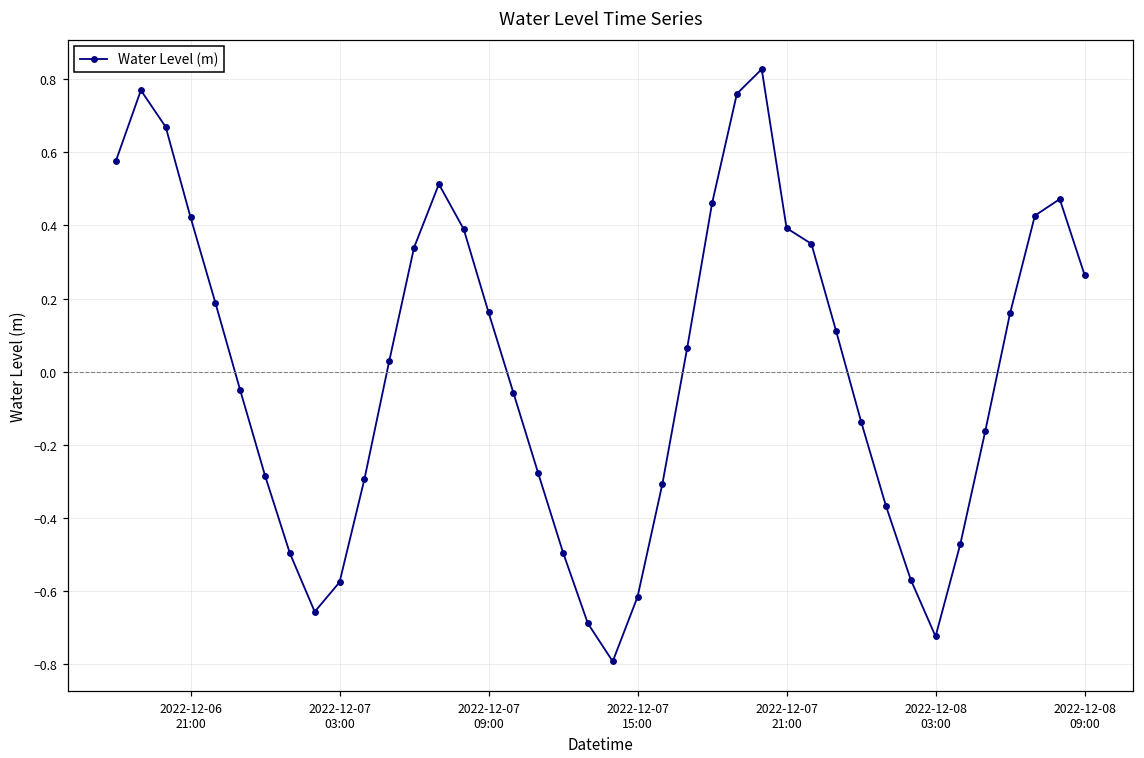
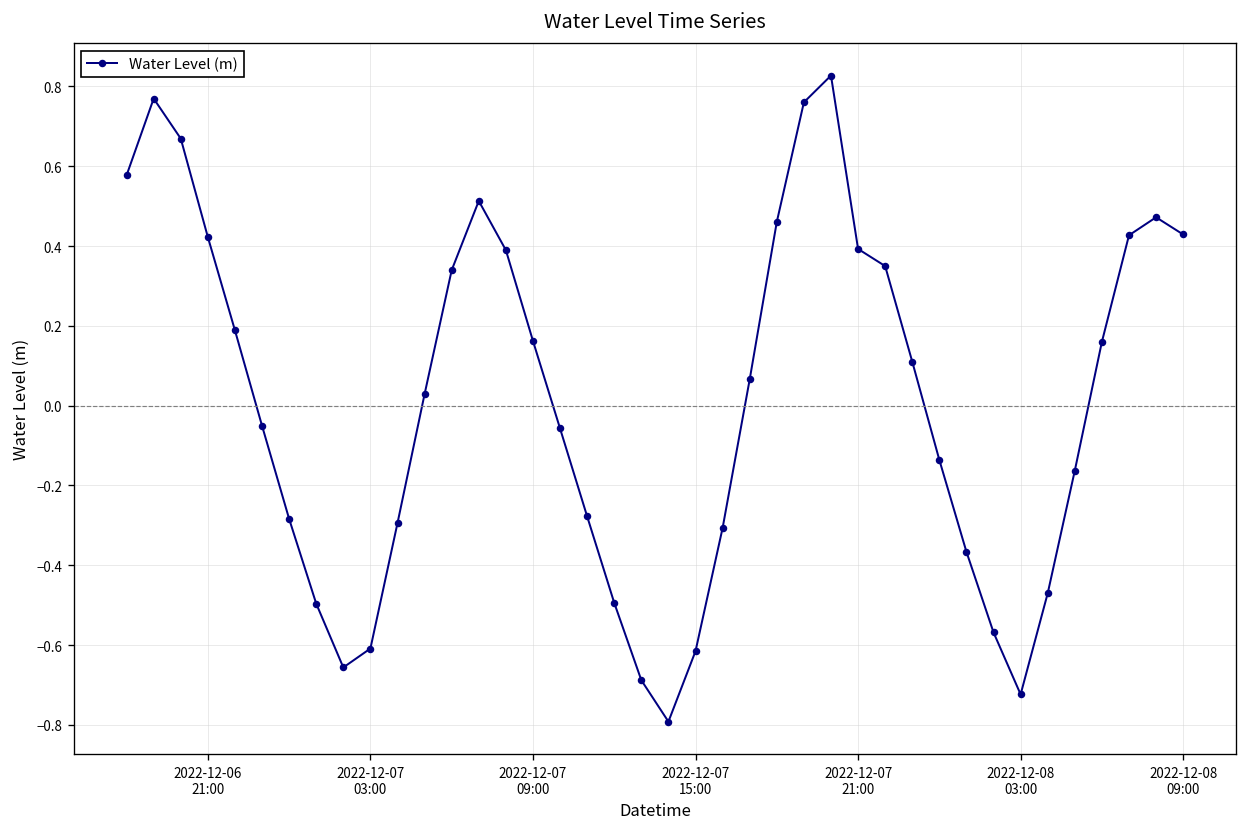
  {
    "2022-12-06 21:00": 0.42,
-   "2022-12-07 03:00": -0.58,
+   "2022-12-07 03:00": -0.61,
    "2022-12-07 09:00": 0.16,
    "2022-12-07 15:00": -0.62,
    "2022-12-07 21:00": 0.39,
    "2022-12-08 03:00": -0.72,
-   "2022-12-08 09:00": 0.26
+   "2022-12-08 09:00": 0.43
  }
